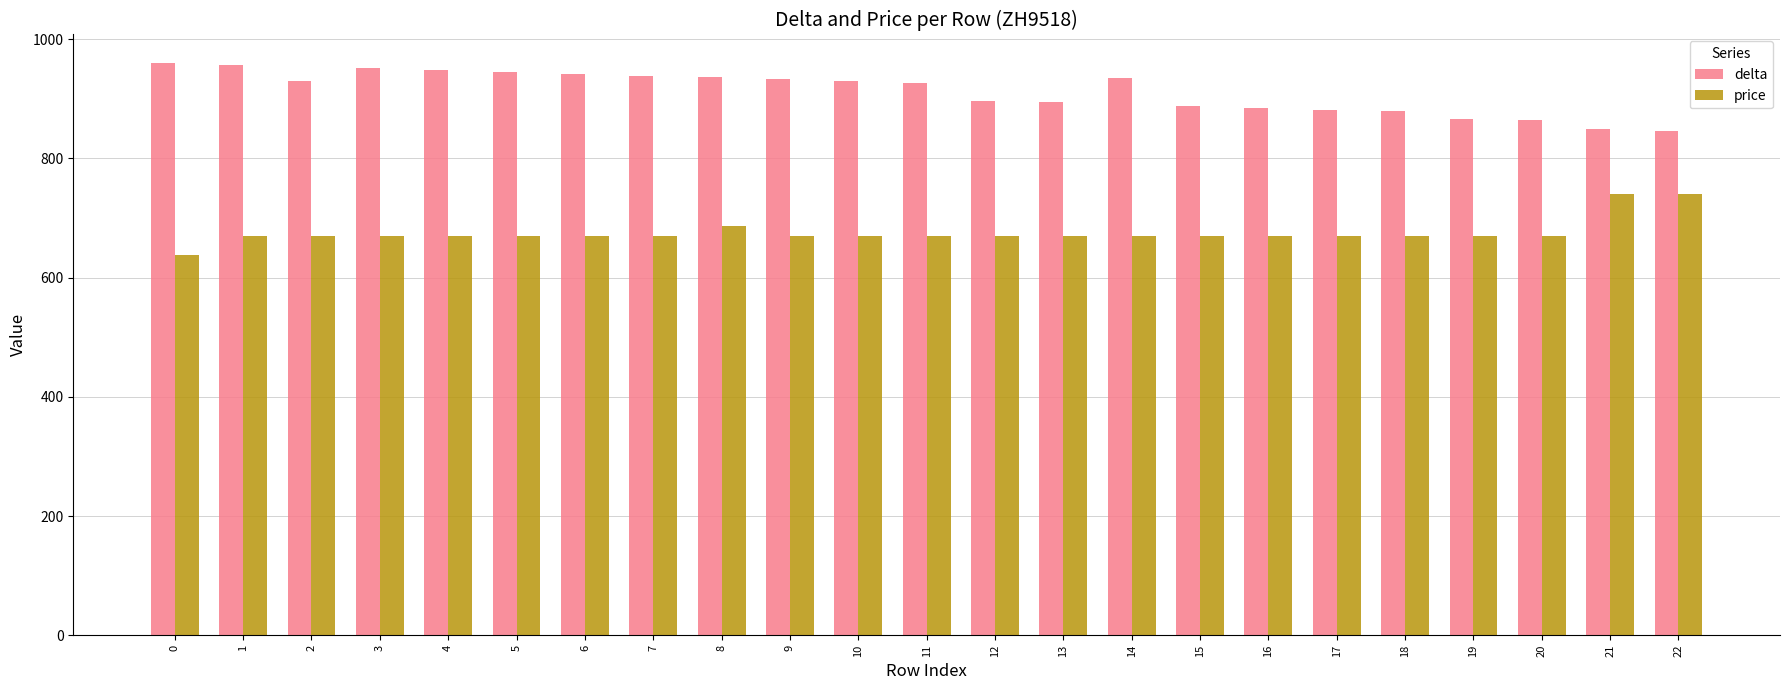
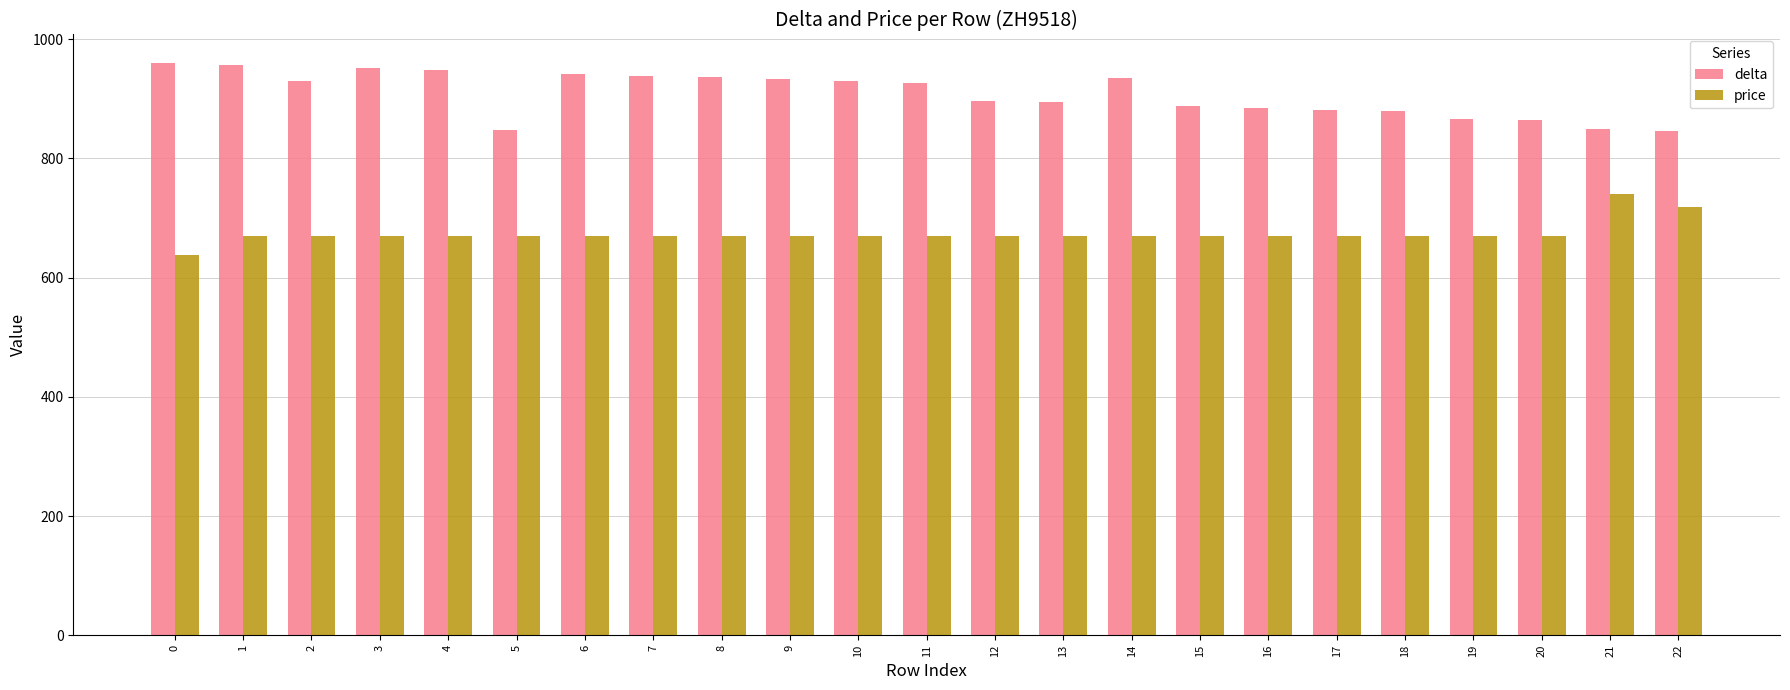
  {
    "delta": {
      "0": 960,
      "1": 960,
      "2": 930,
      "3": 950,
      "4": 950,
-     "5": 950,
+     "5": 850,
      "6": 940,
      "7": 940,
      "8": 940,
      "9": 930,
      "10": 930,
      "11": 930,
      "12": 900,
      "13": 890,
      "14": 940,
      "15": 890,
      "16": 890,
      "17": 880,
      "18": 880,
      "19": 870,
      "20": 860,
      "21": 850,
      "22": 850
    },
    "price": {
      "0": 640,
      "1": 670,
      "2": 670,
      "3": 670,
      "4": 670,
      "5": 670,
      "6": 670,
      "7": 670,
-     "8": 690,
+     "8": 670,
      "9": 670,
      "10": 670,
      "11": 670,
      "12": 670,
      "13": 670,
      "14": 670,
      "15": 670,
      "16": 670,
      "17": 670,
      "18": 670,
      "19": 670,
      "20": 670,
      "21": 740,
-     "22": 740
+     "22": 720
    }
  }
